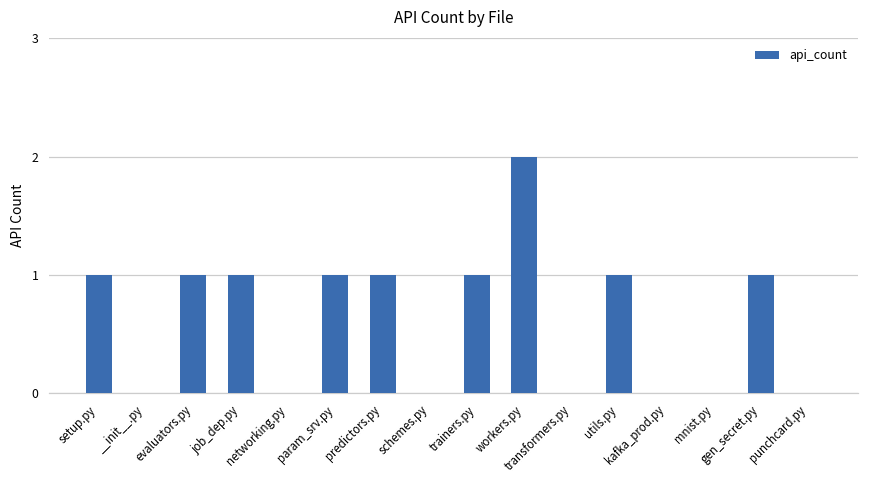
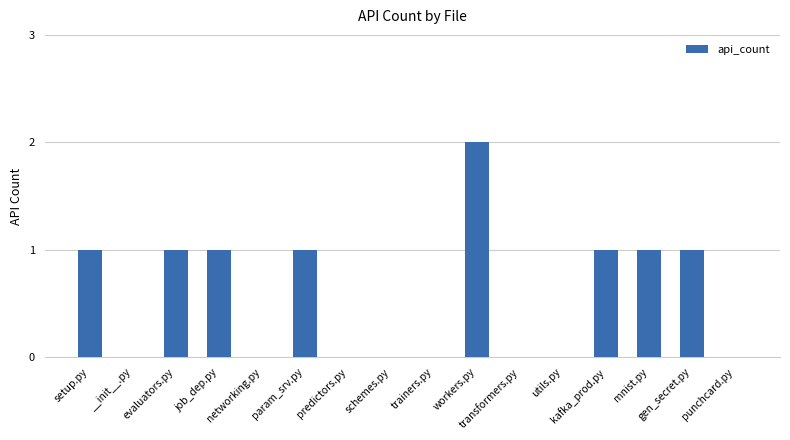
  {
    "setup.py": 1,
    "__init__.py": 0,
    "evaluators.py": 1,
    "job_dep.py": 1,
    "networking.py": 0,
    "param_srv.py": 1,
-   "predictors.py": 1,
+   "predictors.py": 0,
    "schemes.py": 0,
-   "trainers.py": 1,
+   "trainers.py": 0,
    "workers.py": 2,
    "transformers.py": 0,
-   "utils.py": 1,
-   "kafka_prod.py": 0,
-   "mnist.py": 0,
+   "utils.py": 0,
+   "kafka_prod.py": 1,
+   "mnist.py": 1,
    "gen_secret.py": 1,
    "punchcard.py": 0
  }
